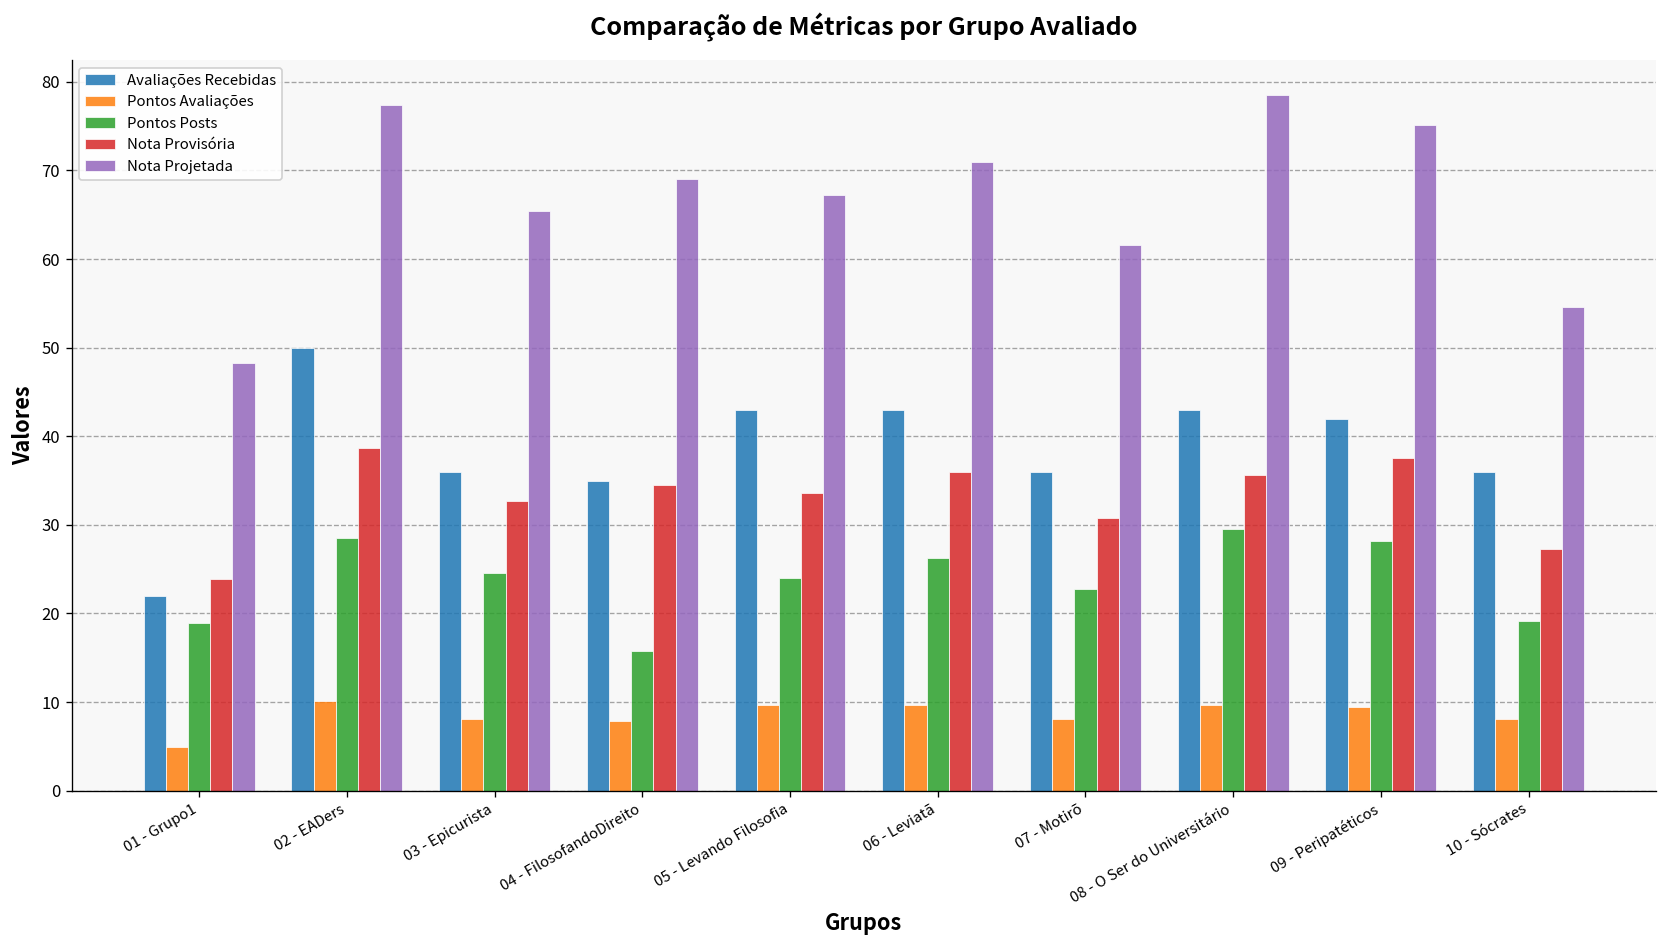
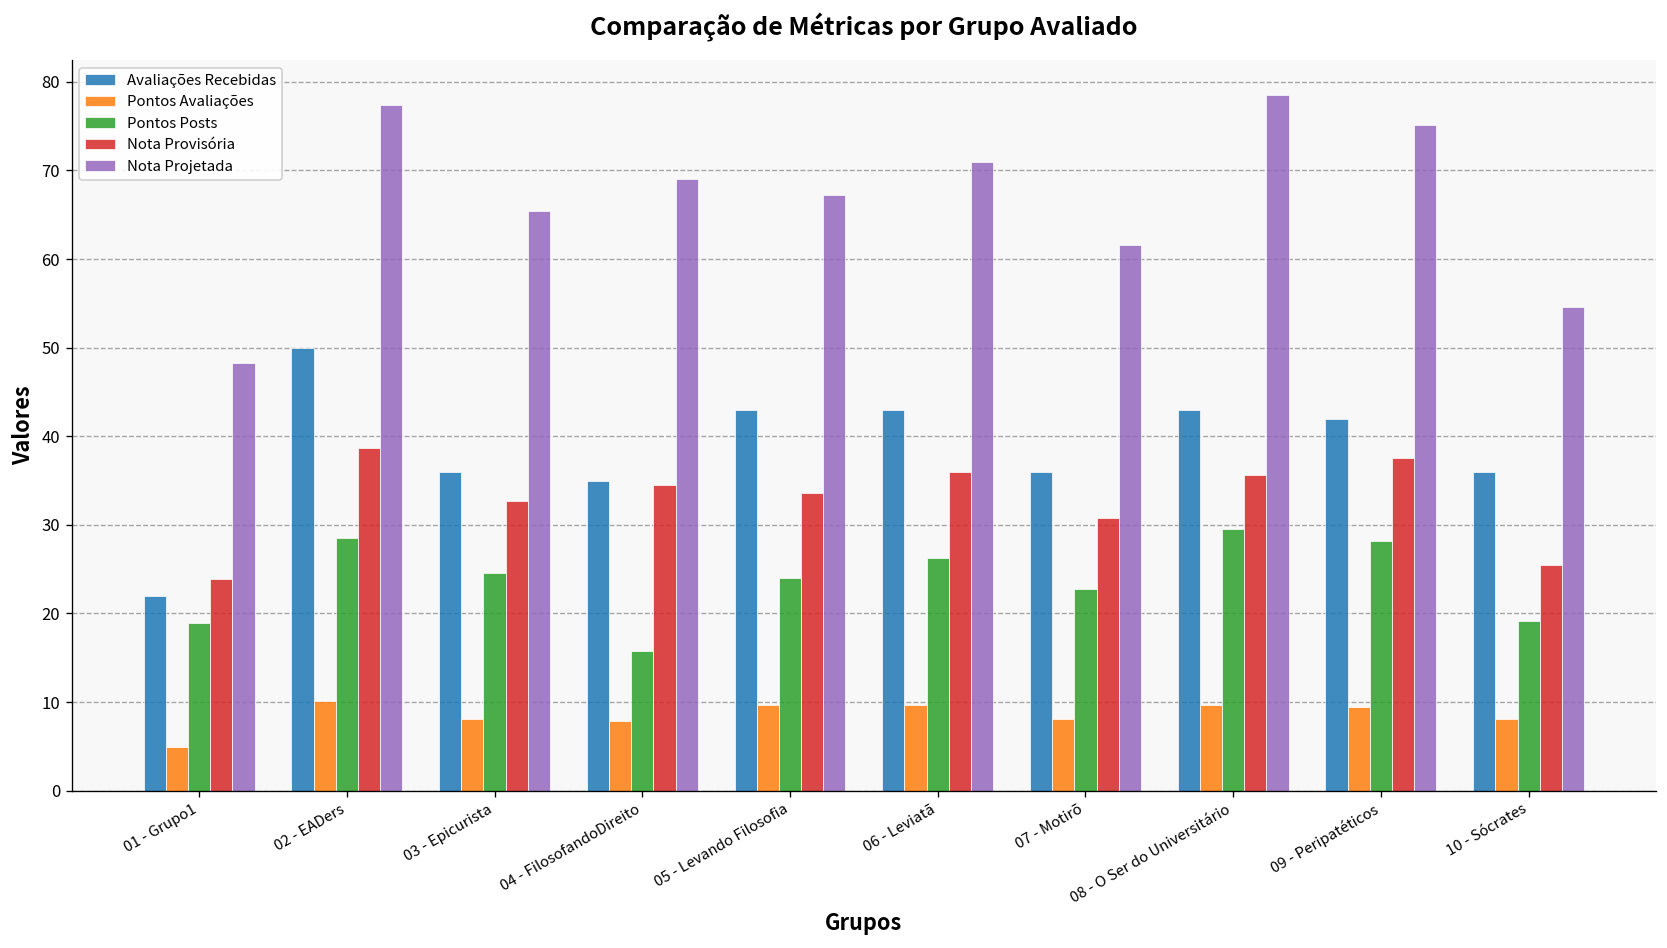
  {
    "Avaliações Recebidas": {
      "01 - Grupo1": 22,
      "02 - EADers": 50,
      "03 - Epicurista": 36,
      "04 - FilosofandoDireito": 35,
      "05 - Levando Filosofia": 43,
      "06 - Leviatã": 43,
      "07 - Motirõ": 36,
      "08 - O Ser do Universitário": 43,
      "09 - Peripatéticos": 42,
      "10 - Sócrates": 36
    },
    "Pontos Avaliações": {
      "01 - Grupo1": 5,
      "02 - EADers": 10,
      "03 - Epicurista": 8,
      "04 - FilosofandoDireito": 8,
      "05 - Levando Filosofia": 10,
      "06 - Leviatã": 10,
      "07 - Motirõ": 8,
      "08 - O Ser do Universitário": 10,
      "09 - Peripatéticos": 9,
      "10 - Sócrates": 8
    },
    "Pontos Posts": {
      "01 - Grupo1": 19,
      "02 - EADers": 29,
      "03 - Epicurista": 25,
      "04 - FilosofandoDireito": 16,
      "05 - Levando Filosofia": 24,
      "06 - Leviatã": 26,
      "07 - Motirõ": 23,
      "08 - O Ser do Universitário": 30,
      "09 - Peripatéticos": 28,
      "10 - Sócrates": 19
    },
    "Nota Provisória": {
      "01 - Grupo1": 24,
      "02 - EADers": 39,
      "03 - Epicurista": 33,
      "04 - FilosofandoDireito": 35,
      "05 - Levando Filosofia": 34,
      "06 - Leviatã": 36,
      "07 - Motirõ": 31,
      "08 - O Ser do Universitário": 36,
      "09 - Peripatéticos": 38,
-     "10 - Sócrates": 27
+     "10 - Sócrates": 25
    },
    "Nota Projetada": {
      "01 - Grupo1": 48,
      "02 - EADers": 77,
      "03 - Epicurista": 65,
      "04 - FilosofandoDireito": 69,
      "05 - Levando Filosofia": 67,
      "06 - Leviatã": 71,
      "07 - Motirõ": 62,
      "08 - O Ser do Universitário": 79,
      "09 - Peripatéticos": 75,
      "10 - Sócrates": 55
    }
  }
